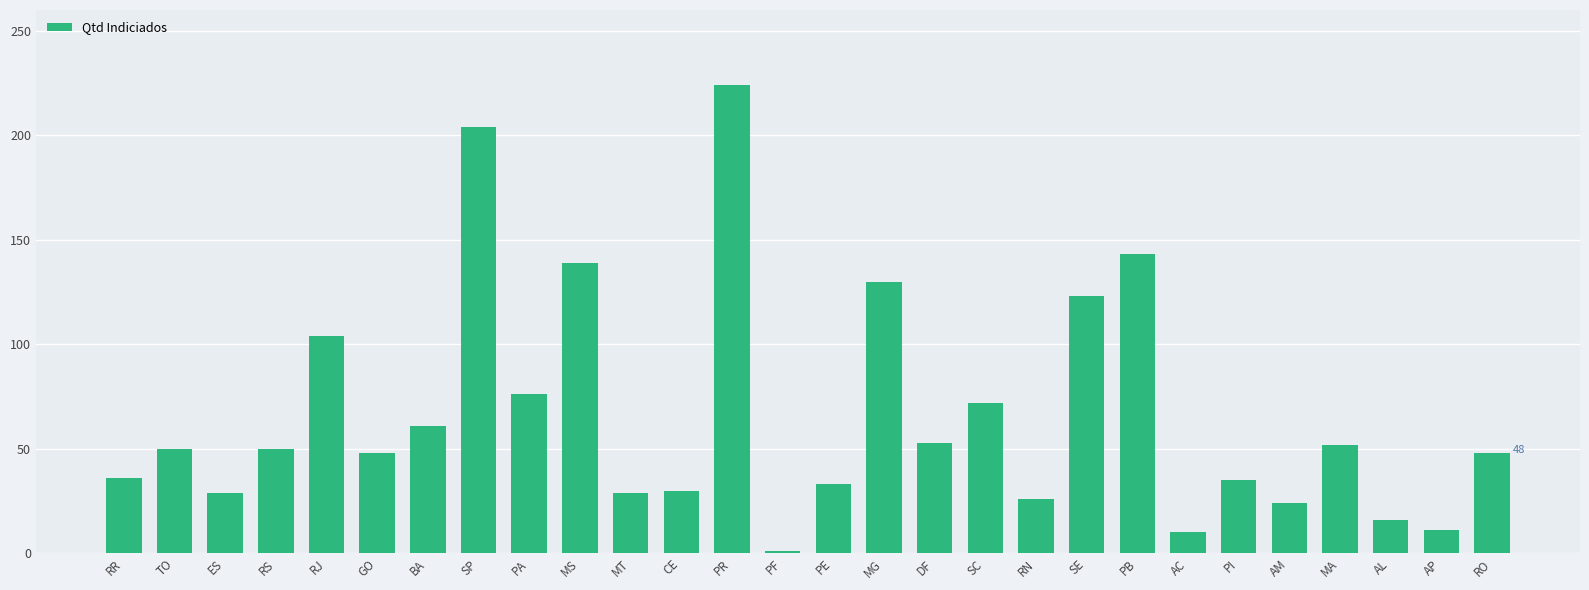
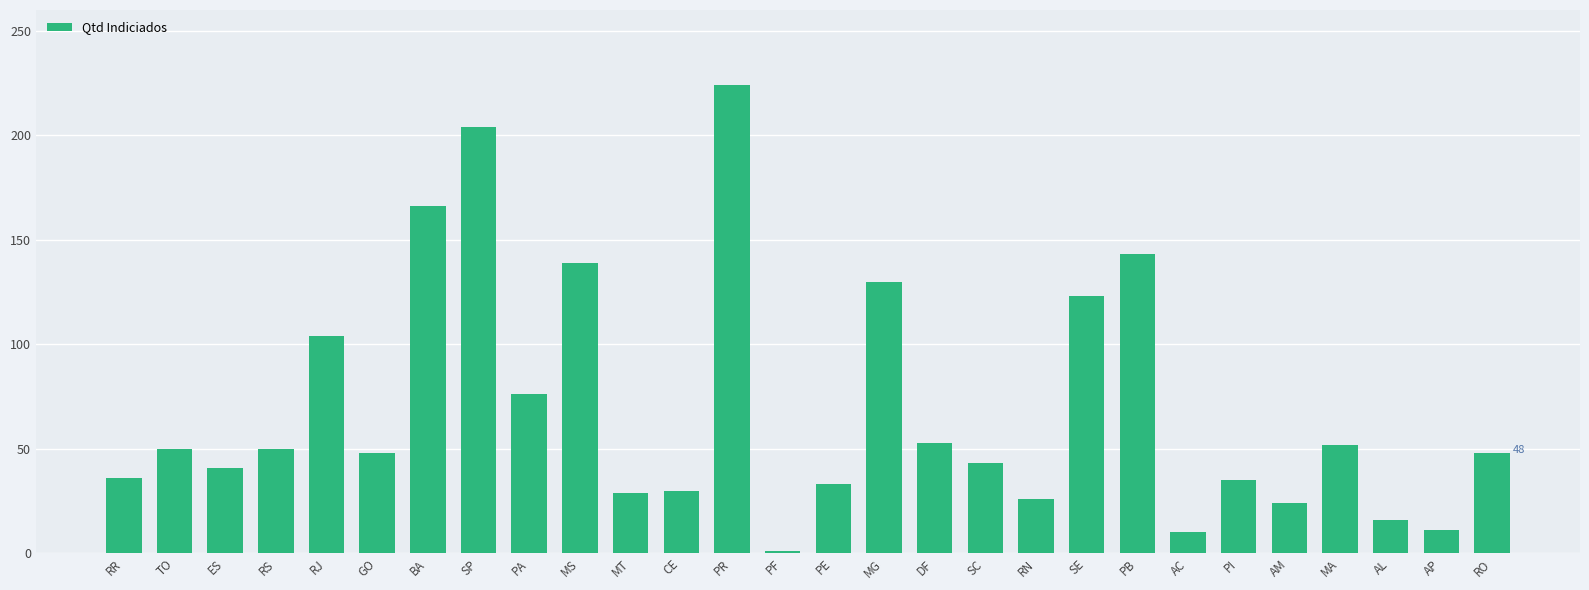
  {
    "RR": 36,
    "TO": 50,
-   "ES": 29,
+   "ES": 41,
    "RS": 50,
    "RJ": 104,
    "GO": 48,
-   "BA": 61,
+   "BA": 166,
    "SP": 204,
    "PA": 76,
    "MS": 139,
    "MT": 29,
    "CE": 30,
    "PR": 224,
    "PE": 33,
    "MG": 130,
    "DF": 53,
-   "SC": 72,
+   "SC": 43,
    "RN": 26,
    "SE": 123,
    "PB": 143,
    "AC": 10,
    "PI": 35,
    "AM": 24,
    "MA": 52,
    "AL": 16,
    "AP": 11
  }
